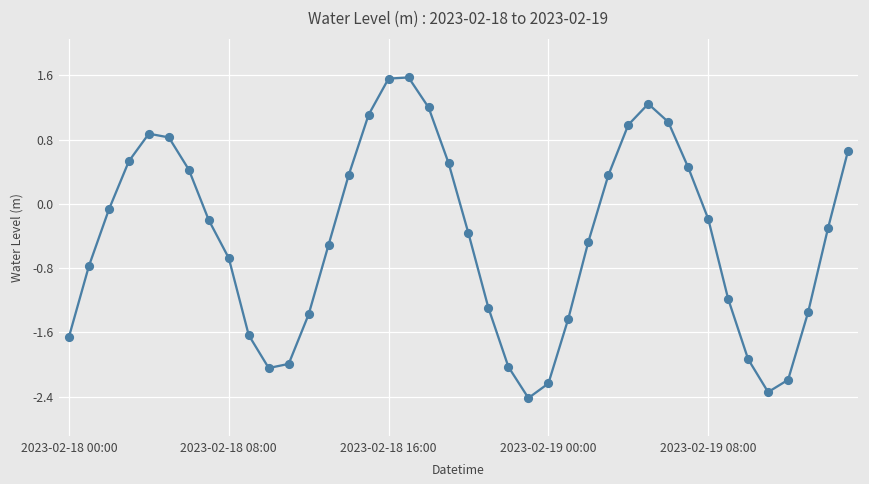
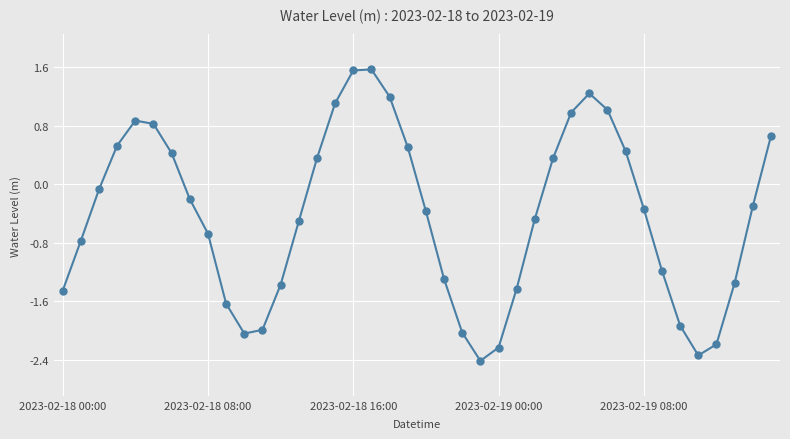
  {
-   "2023-02-18 00:00": -1.7,
+   "2023-02-18 00:00": -1.5,
    "2023-02-18 08:00": -0.7,
    "2023-02-18 16:00": 1.6,
    "2023-02-19 00:00": -2.2,
-   "2023-02-19 08:00": -0.2
+   "2023-02-19 08:00": -0.3
  }
